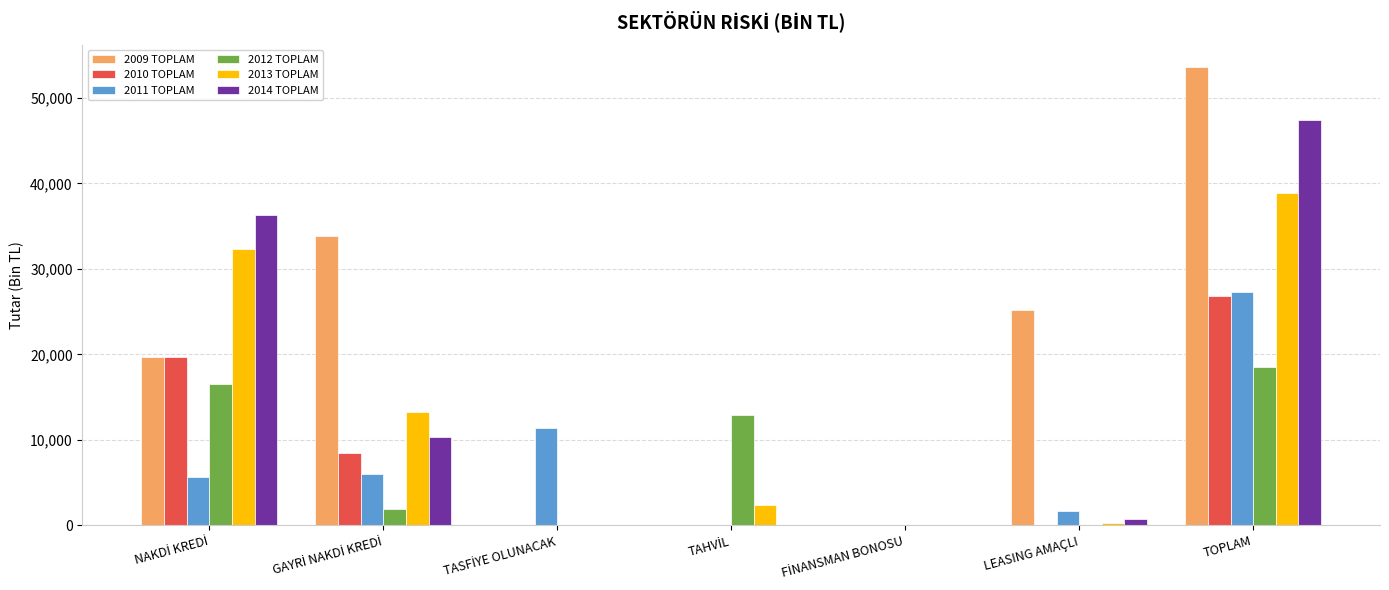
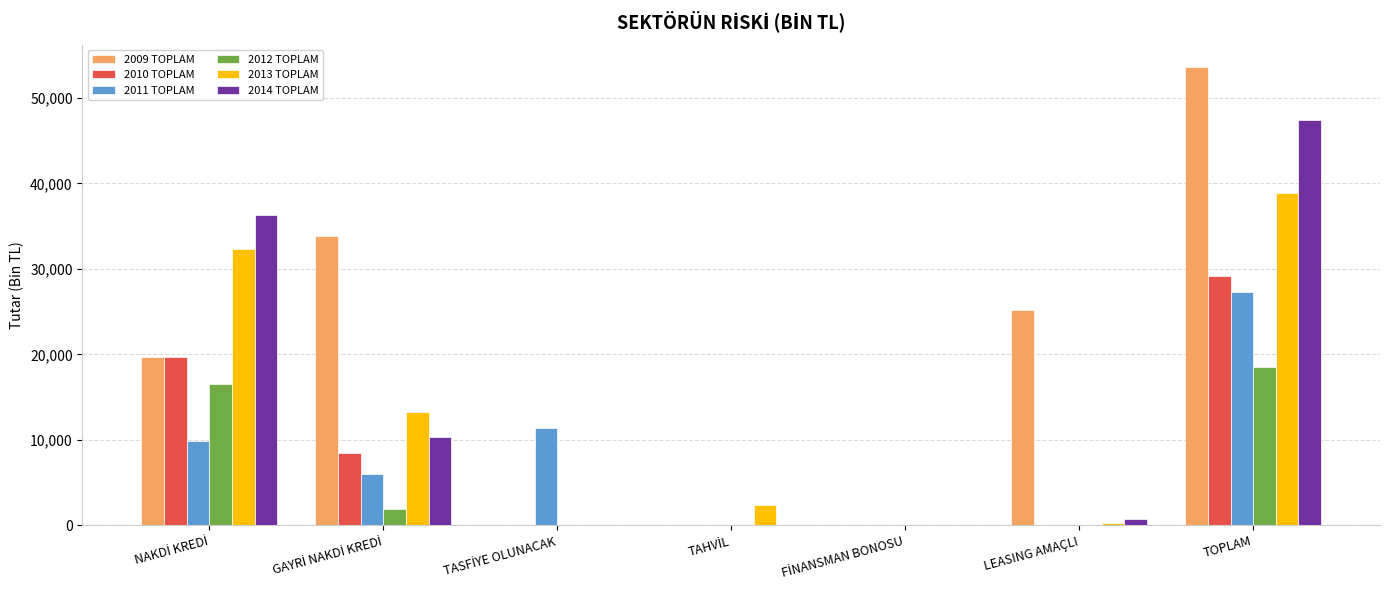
  {
    "2009 TOPLAM": {
      "NAKDİ KREDİ": "20,000",
      "GAYRİ NAKDİ KREDİ": "34,000",
      "TASFİYE OLUNACAK": "0",
      "TAHVİL": "0",
      "FİNANSMAN BONOSU": "0",
      "LEASING AMAÇLI": "25,000",
      "TOPLAM": "54,000"
    },
    "2010 TOPLAM": {
      "NAKDİ KREDİ": "20,000",
      "GAYRİ NAKDİ KREDİ": "8,000",
      "TAHVİL": "0",
      "FİNANSMAN BONOSU": "0",
      "LEASING AMAÇLI": "0",
-     "TOPLAM": "27,000"
+     "TOPLAM": "29,000"
    },
    "2011 TOPLAM": {
-     "NAKDİ KREDİ": "6,000",
+     "NAKDİ KREDİ": "10,000",
      "GAYRİ NAKDİ KREDİ": "6,000",
      "TASFİYE OLUNACAK": "11,000",
      "TAHVİL": "0",
      "FİNANSMAN BONOSU": "0",
-     "LEASING AMAÇLI": "2,000",
+     "LEASING AMAÇLI": "0",
      "TOPLAM": "27,000"
    },
    "2012 TOPLAM": {
      "NAKDİ KREDİ": "17,000",
      "GAYRİ NAKDİ KREDİ": "2,000",
      "TASFİYE OLUNACAK": "0",
-     "TAHVİL": "13,000",
+     "TAHVİL": "0",
      "FİNANSMAN BONOSU": "0",
      "LEASING AMAÇLI": "0",
      "TOPLAM": "19,000"
    },
    "2013 TOPLAM": {
      "NAKDİ KREDİ": "32,000",
      "GAYRİ NAKDİ KREDİ": "13,000",
      "TAHVİL": "2,000",
      "FİNANSMAN BONOSU": "0",
      "TOPLAM": "39,000"
    },
    "2014 TOPLAM": {
      "NAKDİ KREDİ": "36,000",
      "GAYRİ NAKDİ KREDİ": "10,000",
      "TASFİYE OLUNACAK": "0",
      "TAHVİL": "0",
      "FİNANSMAN BONOSU": "0",
      "LEASING AMAÇLI": "1,000",
      "TOPLAM": "47,000"
    }
  }
